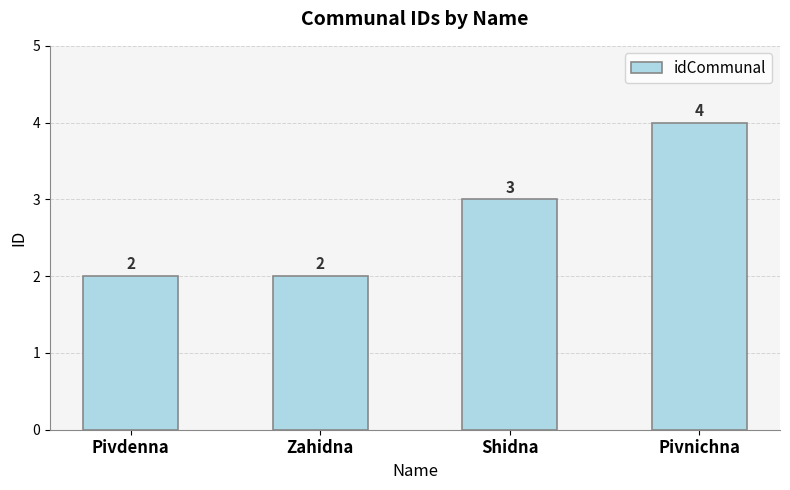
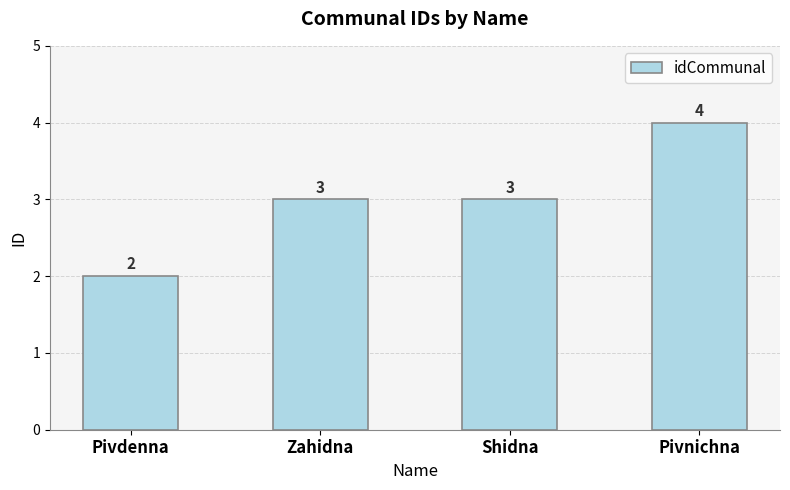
  {
    "Pivdenna": 2,
-   "Zahidna": 2,
+   "Zahidna": 3,
    "Shidna": 3,
    "Pivnichna": 4
  }
